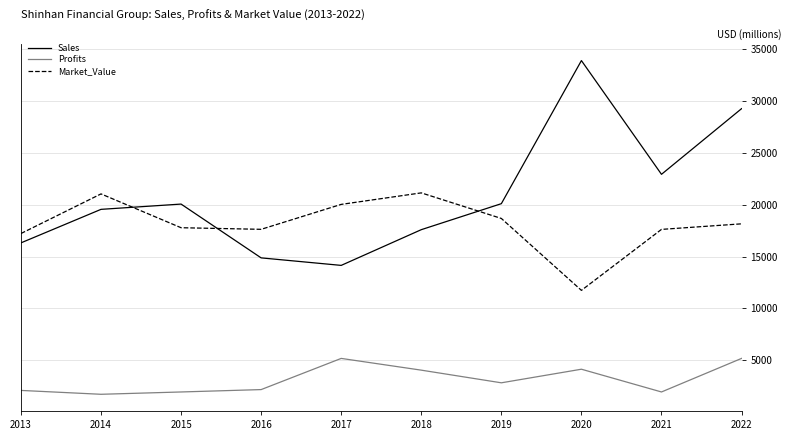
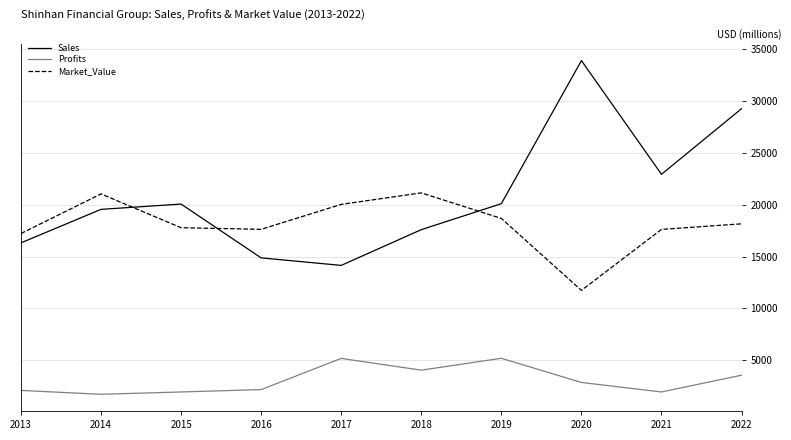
  {
    "Profits": {
      "2013": 2100,
      "2014": 1700,
      "2015": 1900,
      "2016": 2200,
      "2017": 5200,
      "2018": 4100,
-     "2019": 2800,
-     "2020": 4100,
+     "2019": 5200,
+     "2020": 2900,
      "2021": 1900,
-     "2022": 5200
+     "2022": 3600
    }
  }
